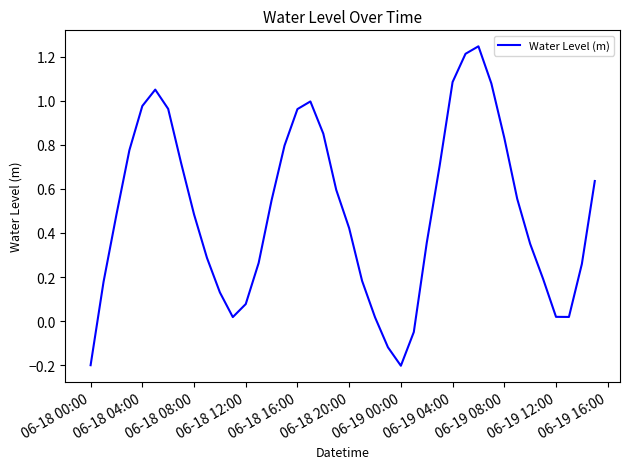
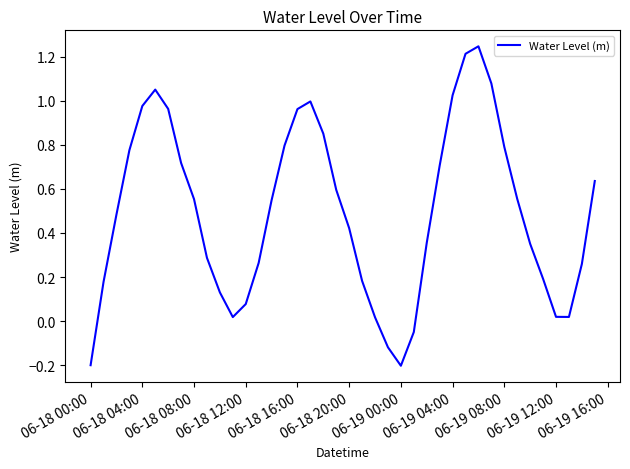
  {
    "06-18 00:00": -0.20,
    "06-18 04:00": 0.98,
-   "06-18 08:00": 0.48,
+   "06-18 08:00": 0.55,
    "06-18 12:00": 0.08,
    "06-18 16:00": 0.96,
    "06-18 20:00": 0.42,
    "06-19 00:00": -0.20,
-   "06-19 04:00": 1.08,
-   "06-19 08:00": 0.83,
+   "06-19 04:00": 1.02,
+   "06-19 08:00": 0.79,
    "06-19 12:00": 0.02
  }
